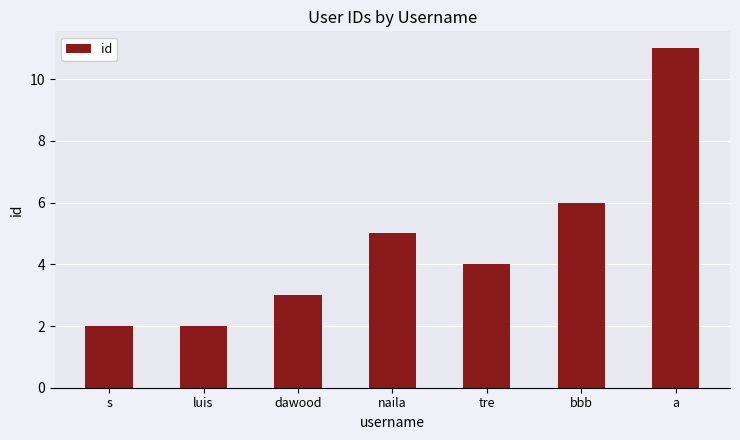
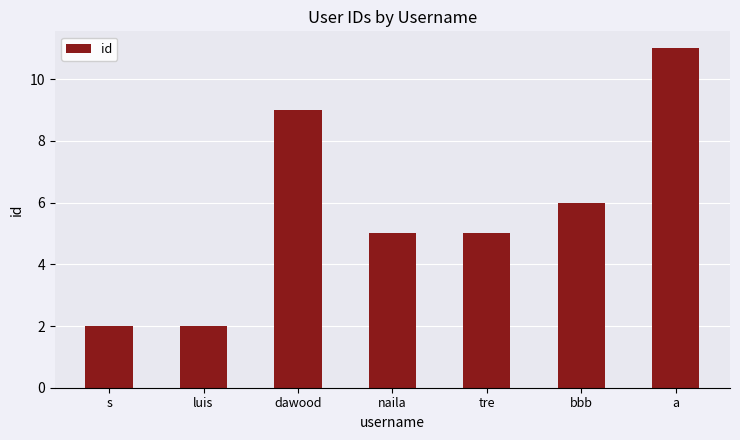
  {
    "s": 2,
    "luis": 2,
-   "dawood": 3,
+   "dawood": 9,
    "naila": 5,
-   "tre": 4,
+   "tre": 5,
    "bbb": 6,
    "a": 11
  }
